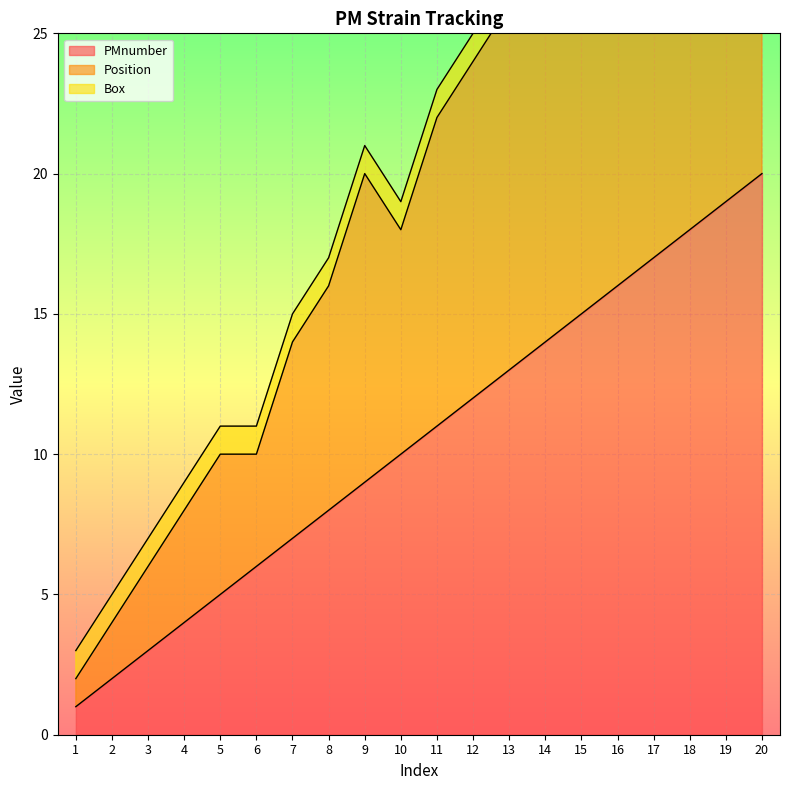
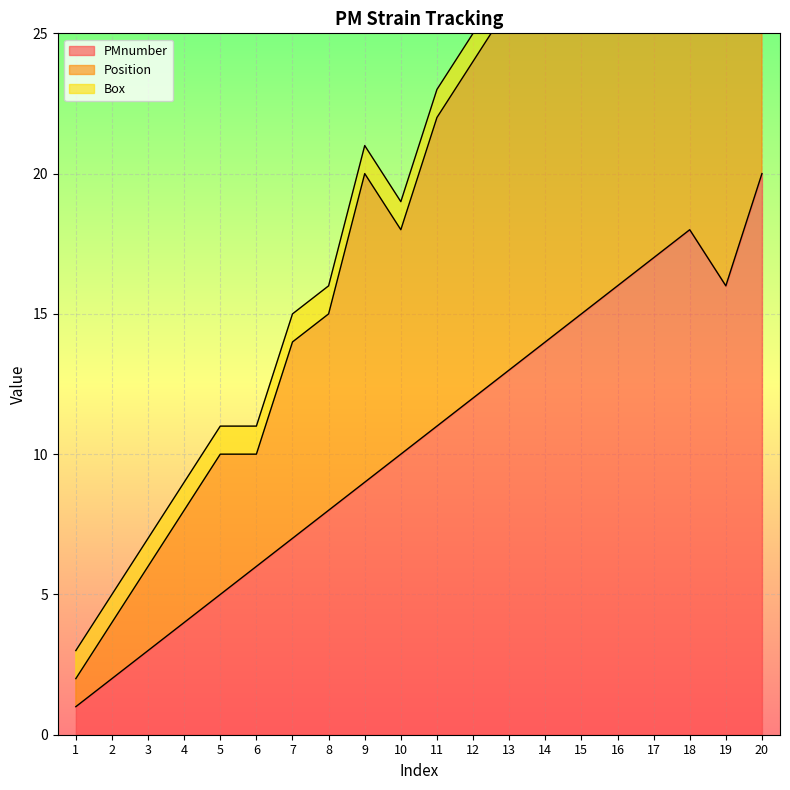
  {
    "PMnumber": {
      "1": 1,
      "2": 2,
      "3": 3,
      "4": 4,
      "5": 5,
      "6": 6,
      "7": 7,
      "8": 8,
      "9": 9,
      "10": 10,
      "11": 11,
      "12": 12,
      "13": 13,
      "14": 14,
      "15": 15,
      "16": 16,
      "17": 17,
      "18": 18,
-     "19": 19,
+     "19": 16,
      "20": 20
    },
    "Position": {
      "1": 1,
      "2": 2,
      "3": 3,
      "4": 4,
      "5": 5,
      "6": 4,
      "7": 7,
-     "8": 8,
+     "8": 7,
      "9": 11,
      "10": 8,
      "11": 11,
      "12": 12
    },
    "Box": {
      "1": 1,
      "2": 1,
      "3": 1,
      "4": 1,
      "5": 1,
      "6": 1,
      "7": 1,
      "8": 1,
      "9": 1,
      "10": 1,
      "11": 1,
      "12": 1
    }
  }
